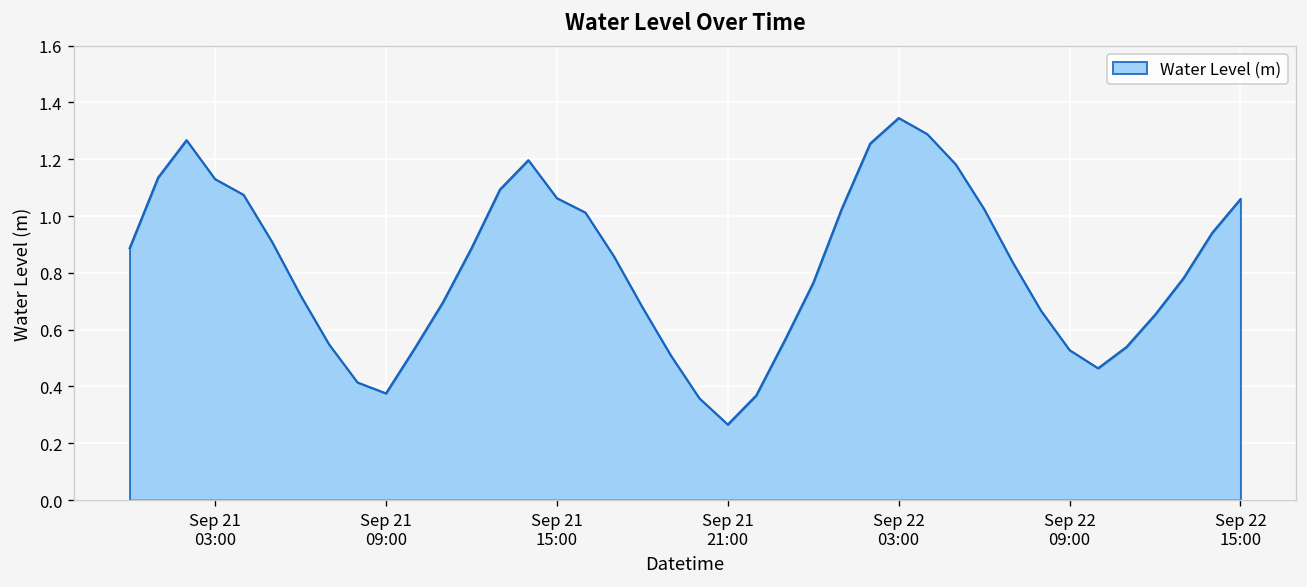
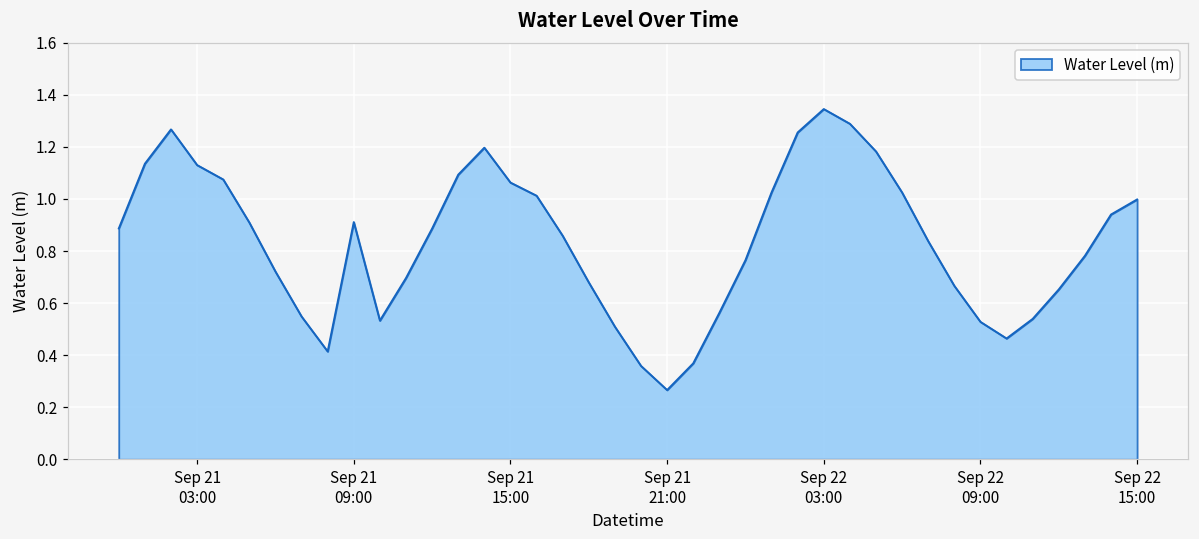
  {
    "Sep 21 03:00": 1.13,
-   "Sep 21 09:00": 0.38,
+   "Sep 21 09:00": 0.91,
    "Sep 21 15:00": 1.06,
    "Sep 21 21:00": 0.27,
    "Sep 22 03:00": 1.35,
    "Sep 22 09:00": 0.53,
-   "Sep 22 15:00": 1.06
+   "Sep 22 15:00": 1.00
  }
